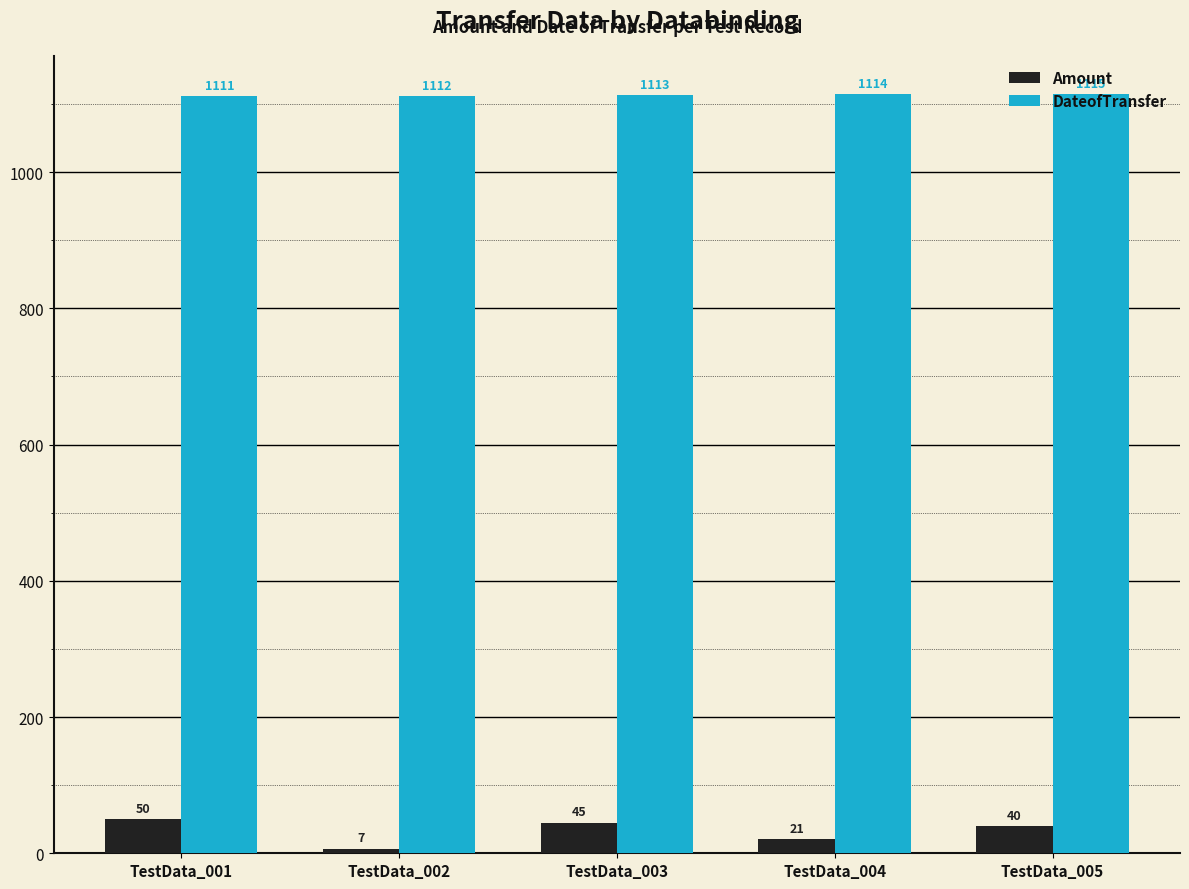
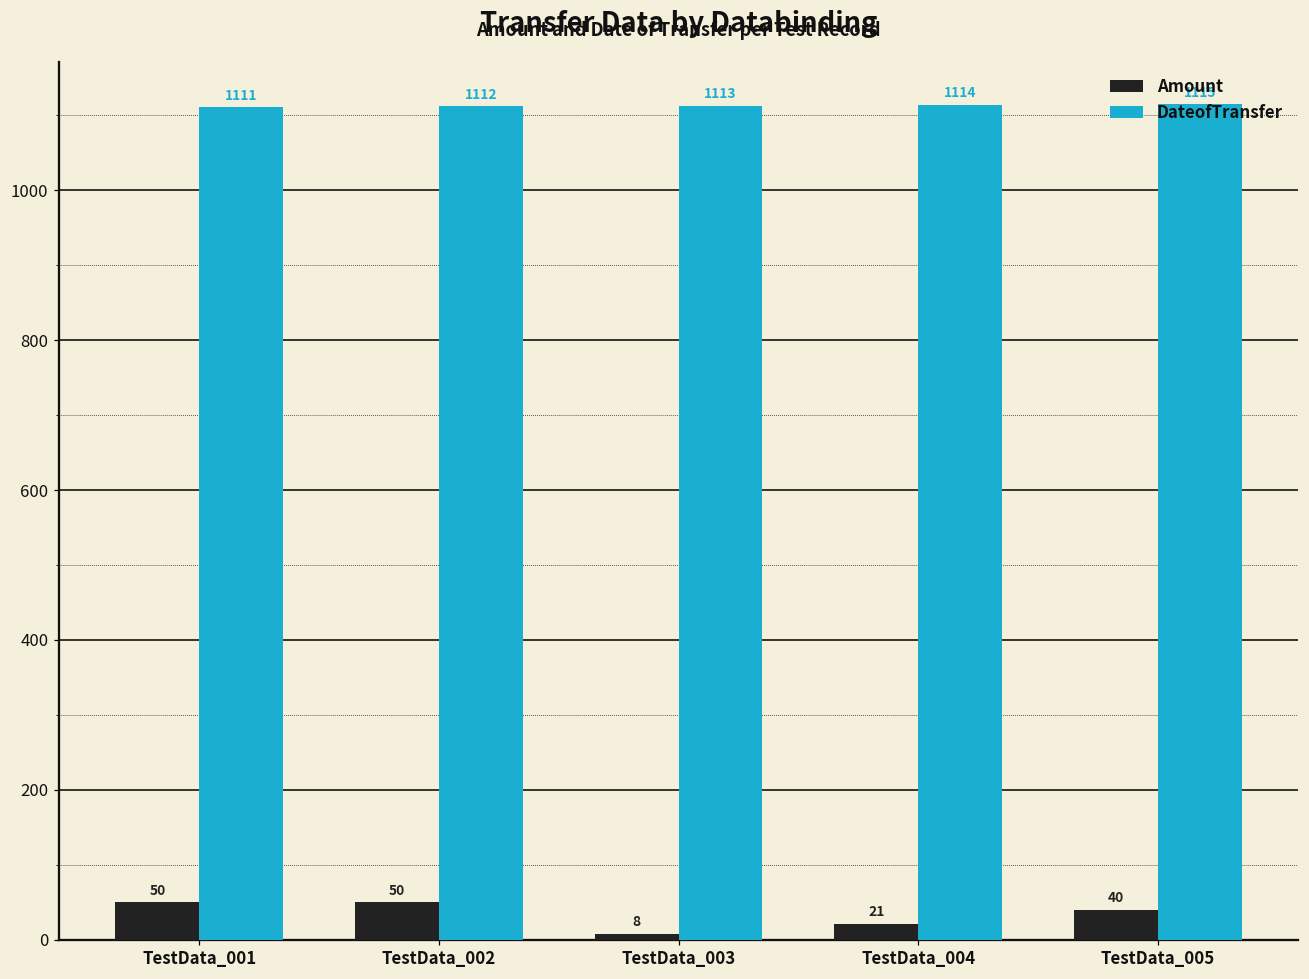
  {
    "Amount": {
      "TestData_001": 50,
-     "TestData_002": 7,
-     "TestData_003": 45,
+     "TestData_002": 50,
+     "TestData_003": 8,
      "TestData_004": 21,
      "TestData_005": 40
    },
    "DateofTransfer": {
      "TestData_001": 1111,
      "TestData_002": 1112,
      "TestData_003": 1113,
      "TestData_004": 1114,
      "TestData_005": 1115
    }
  }
